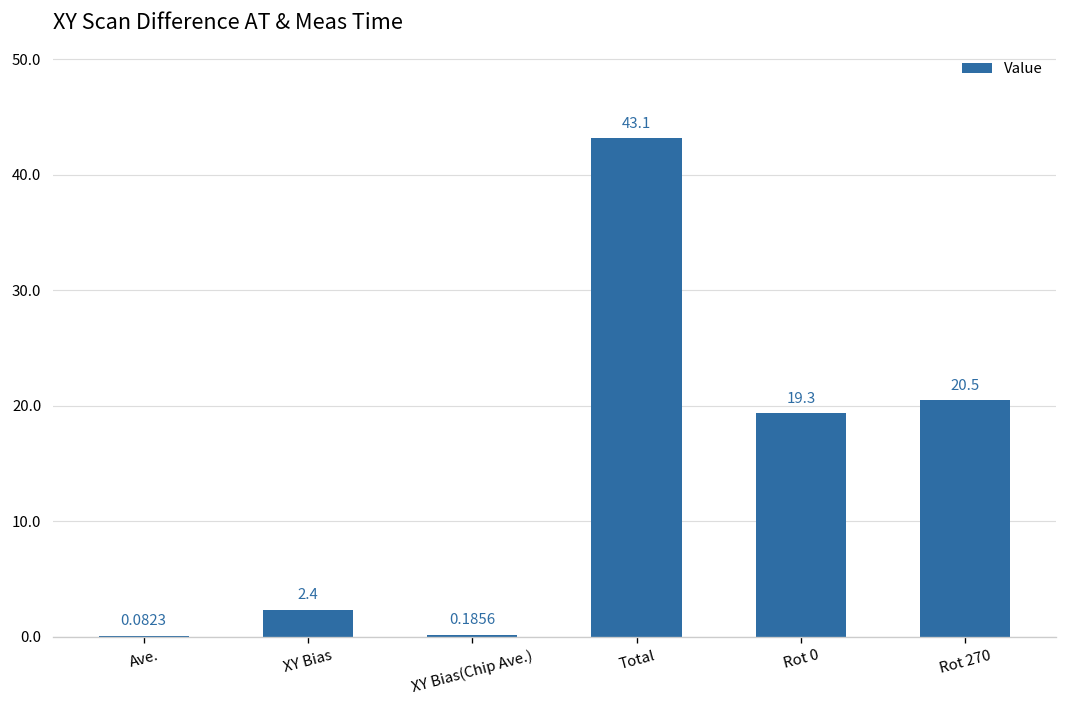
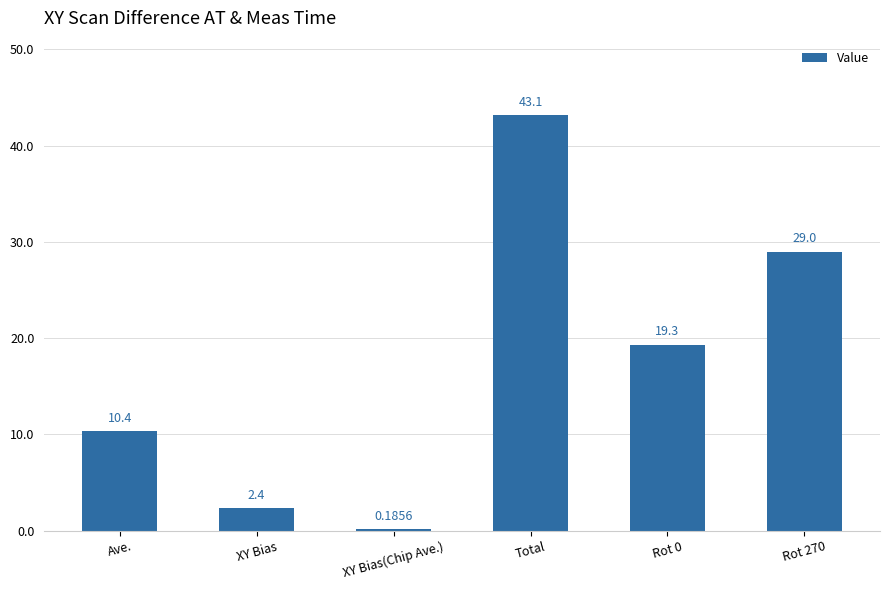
  {
-   "Ave.": 0.0823,
+   "Ave.": 10.4,
    "XY Bias": 2.4,
    "XY Bias(Chip Ave.)": 0.1856,
    "Total": 43.1,
    "Rot 0": 19.3,
-   "Rot 270": 20.5
+   "Rot 270": 29.0
  }
